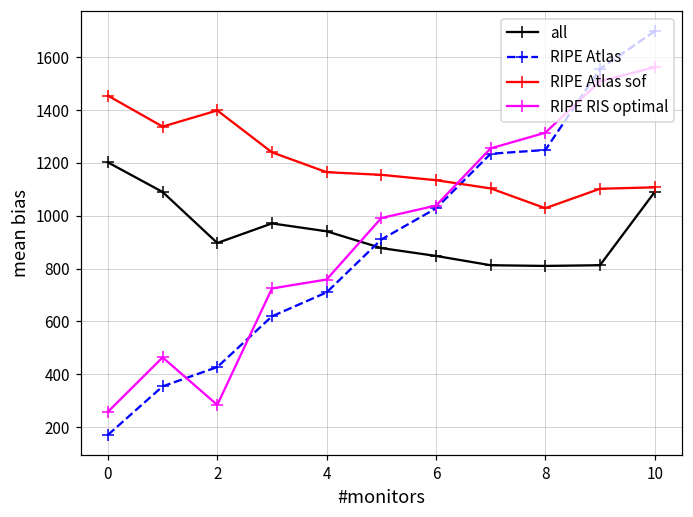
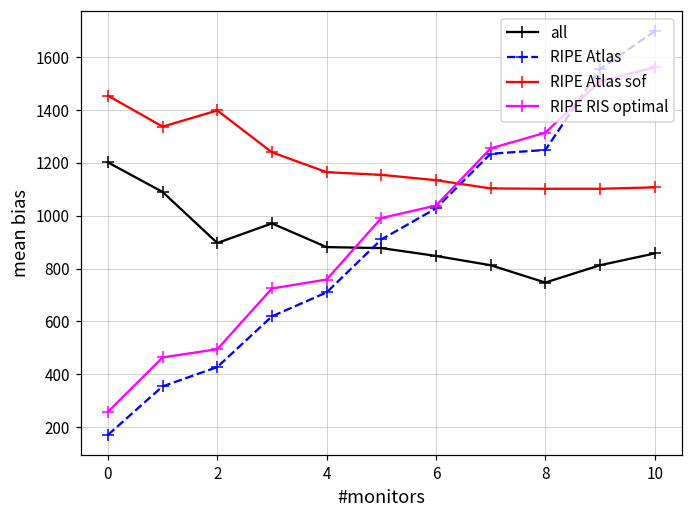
  {
    "all": {
      "0": 1200,
      "2": 900,
-     "4": 940,
+     "4": 880,
      "6": 850,
-     "8": 810,
-     "10": 1090
+     "8": 750,
+     "10": 860
    },
    "RIPE Atlas": {
      "0": 170,
      "2": 430,
      "4": 710,
      "6": 1030,
      "8": 1250
    },
    "RIPE Atlas sof": {
      "0": 1450,
      "2": 1400,
      "4": 1170,
      "6": 1130,
-     "8": 1030,
+     "8": 1100,
      "10": 1110
    },
    "RIPE RIS optimal": {
      "0": 260,
-     "2": 280,
+     "2": 500,
      "4": 760,
      "6": 1040,
      "8": 1310
    }
  }
